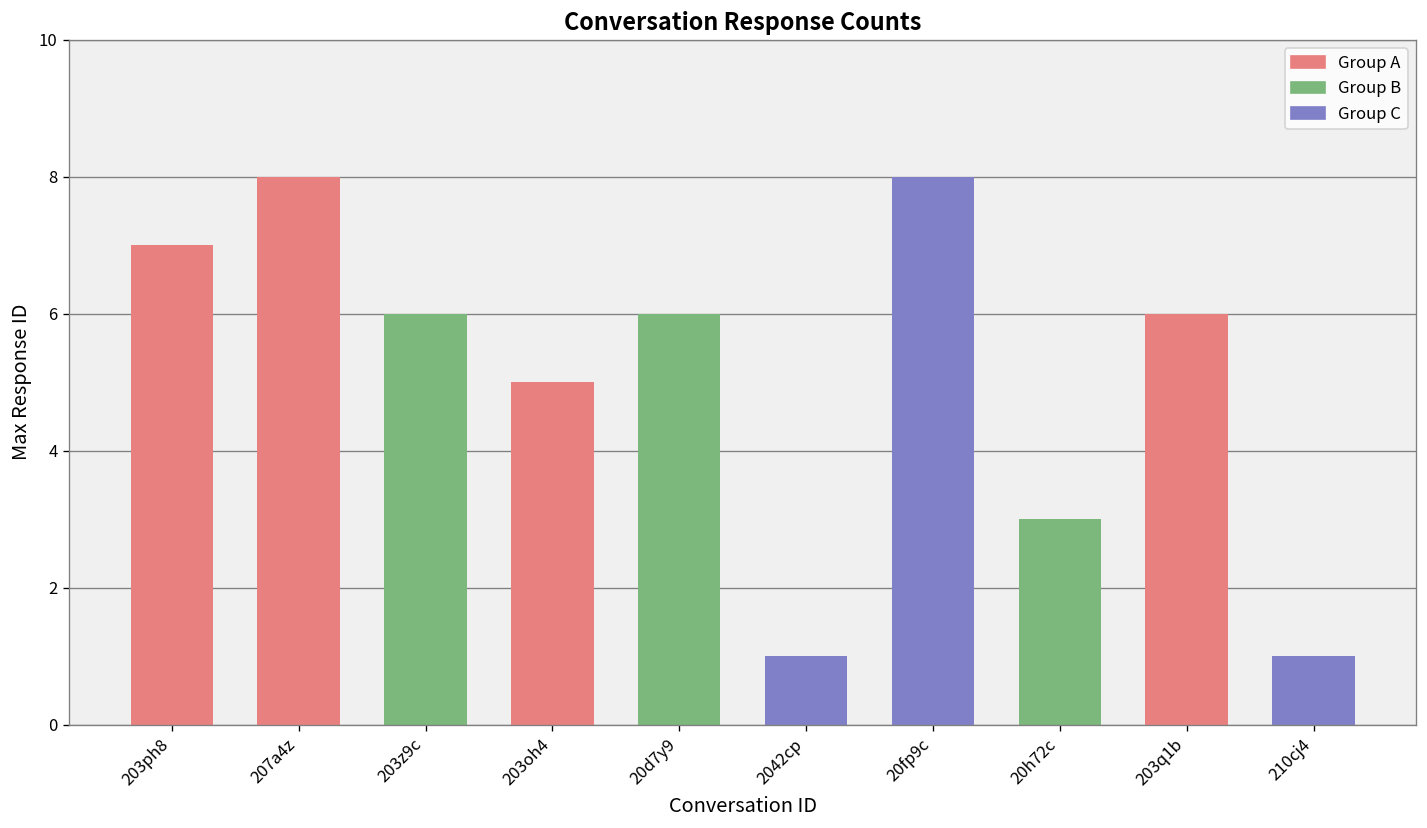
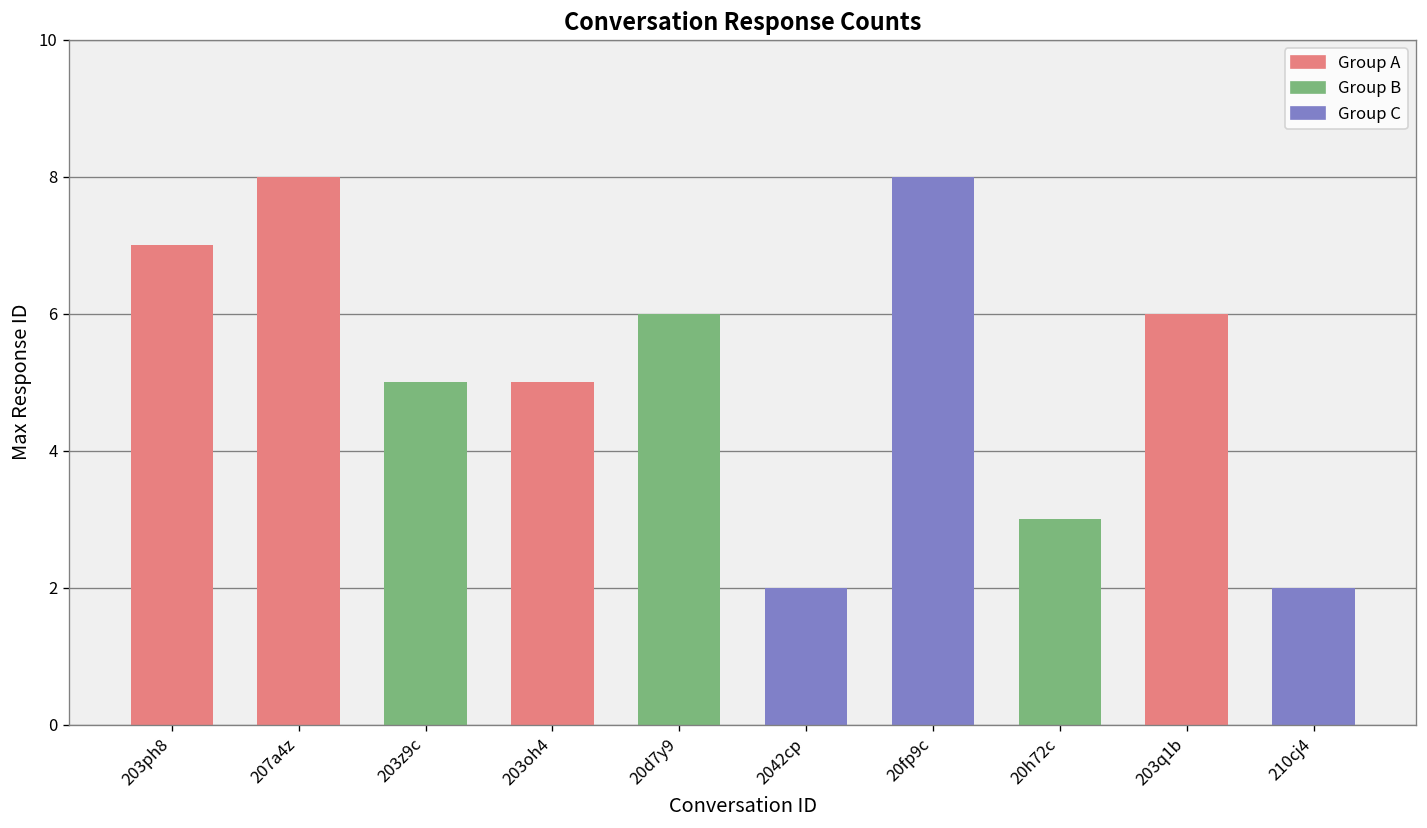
  {
    "203ph8": 7,
    "207a4z": 8,
-   "203z9c": 6,
+   "203z9c": 5,
    "203oh4": 5,
    "20d7y9": 6,
-   "2042cp": 1,
+   "2042cp": 2,
    "20fp9c": 8,
    "20h72c": 3,
    "203q1b": 6,
-   "210cj4": 1
+   "210cj4": 2
  }
